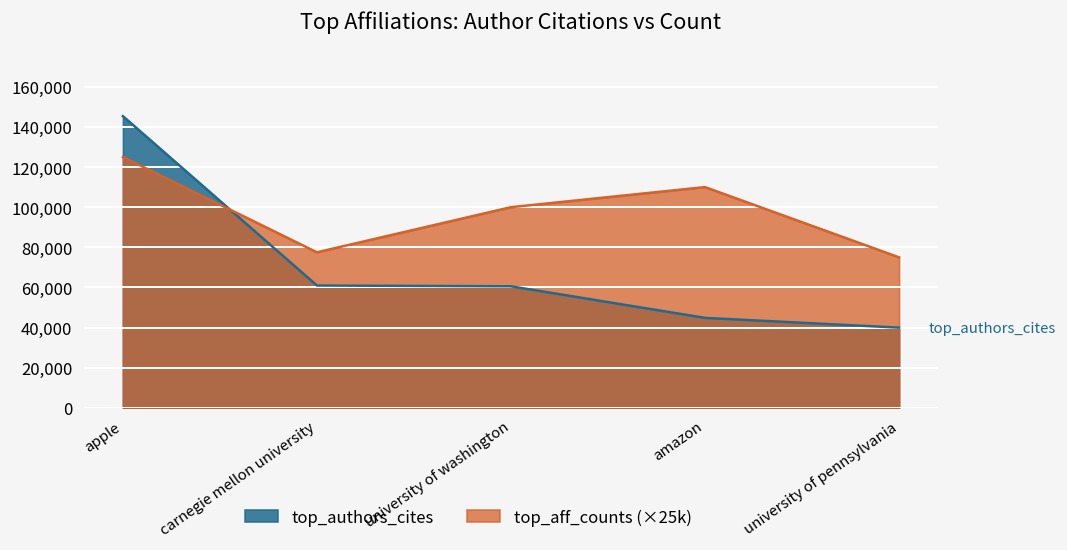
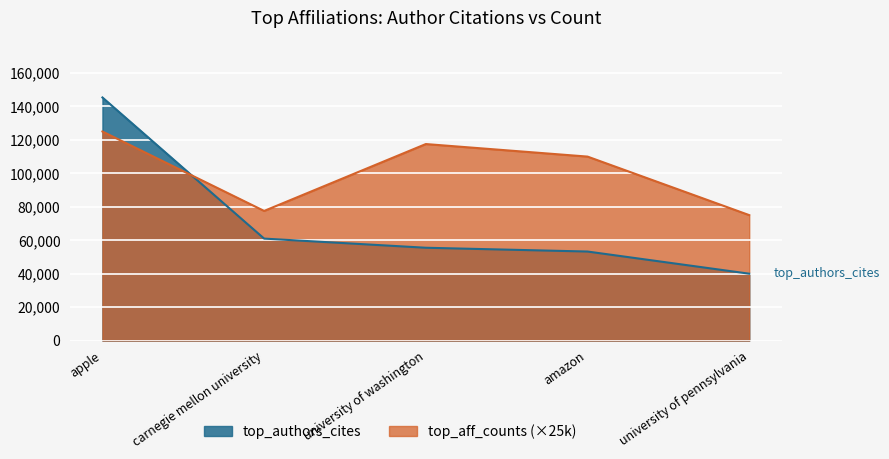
  {
    "top_authors_cites": {
      "apple": "145,000",
      "carnegie mellon university": "61,000",
-     "university of washington": "61,000",
-     "amazon": "45,000",
+     "university of washington": "55,000",
+     "amazon": "53,000",
      "university of pennsylvania": "40,000"
    },
    "top_aff_counts (×25k)": {
      "apple": "125,000",
      "carnegie mellon university": "78,000",
-     "university of washington": "100,000",
+     "university of washington": "118,000",
      "amazon": "110,000",
      "university of pennsylvania": "75,000"
    }
  }
